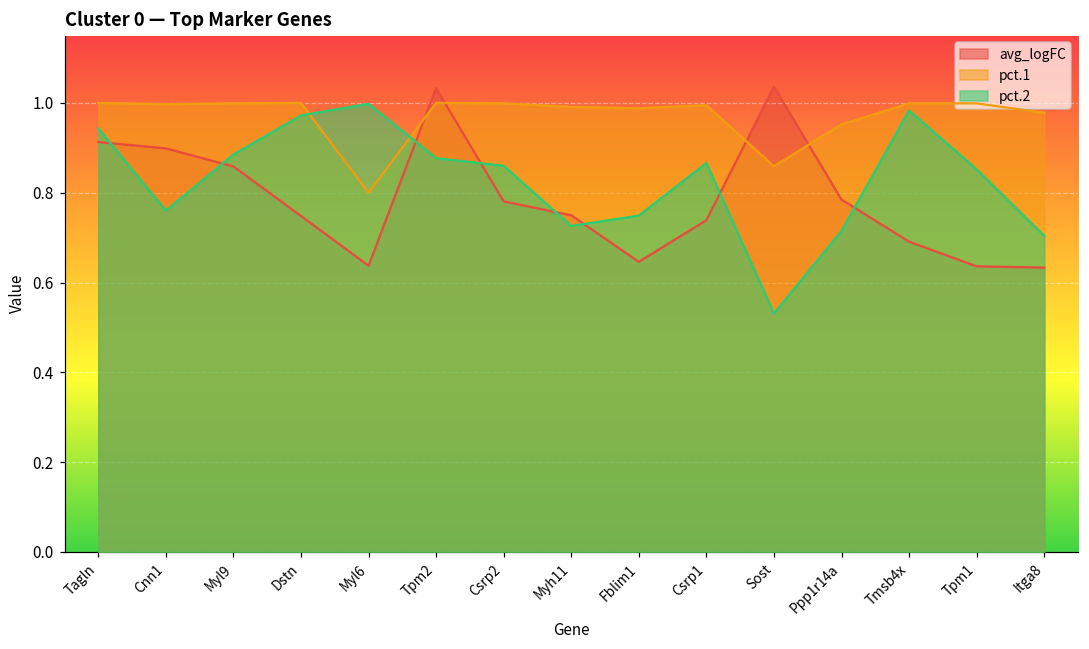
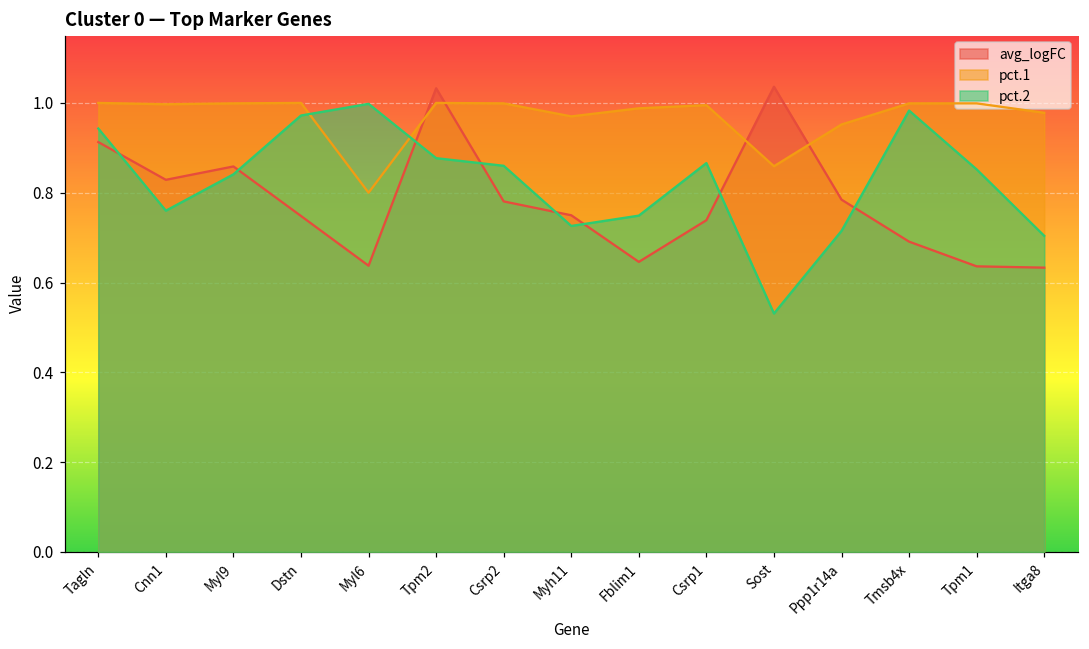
  {
    "avg_logFC": {
      "Tagln": 0.91,
-     "Cnn1": 0.90,
+     "Cnn1": 0.83,
      "Myl9": 0.86,
      "Dstn": 0.75,
      "Myl6": 0.64,
      "Tpm2": 1.03,
      "Csrp2": 0.78,
      "Myh11": 0.75,
      "Fblim1": 0.65,
      "Csrp1": 0.74,
      "Sost": 1.04,
      "Ppp1r14a": 0.78,
      "Tmsb4x": 0.69,
      "Tpm1": 0.64,
      "Itga8": 0.63
    },
    "pct.1": {
      "Tagln": 1.00,
      "Cnn1": 1.00,
      "Myl9": 1.00,
      "Dstn": 1.00,
      "Myl6": 0.80,
      "Tpm2": 1.00,
      "Csrp2": 1.00,
-     "Myh11": 0.99,
+     "Myh11": 0.97,
      "Fblim1": 0.99,
      "Csrp1": 1.00,
      "Sost": 0.86,
      "Ppp1r14a": 0.95,
      "Tmsb4x": 1.00,
      "Itga8": 0.98
    },
    "pct.2": {
      "Tagln": 0.94,
      "Cnn1": 0.76,
-     "Myl9": 0.89,
+     "Myl9": 0.84,
      "Dstn": 0.97,
      "Myl6": 1.00,
      "Tpm2": 0.88,
      "Csrp2": 0.86,
      "Myh11": 0.73,
      "Fblim1": 0.75,
      "Csrp1": 0.87,
      "Sost": 0.53,
      "Ppp1r14a": 0.72,
      "Tmsb4x": 0.98,
      "Tpm1": 0.85,
      "Itga8": 0.70
    }
  }
